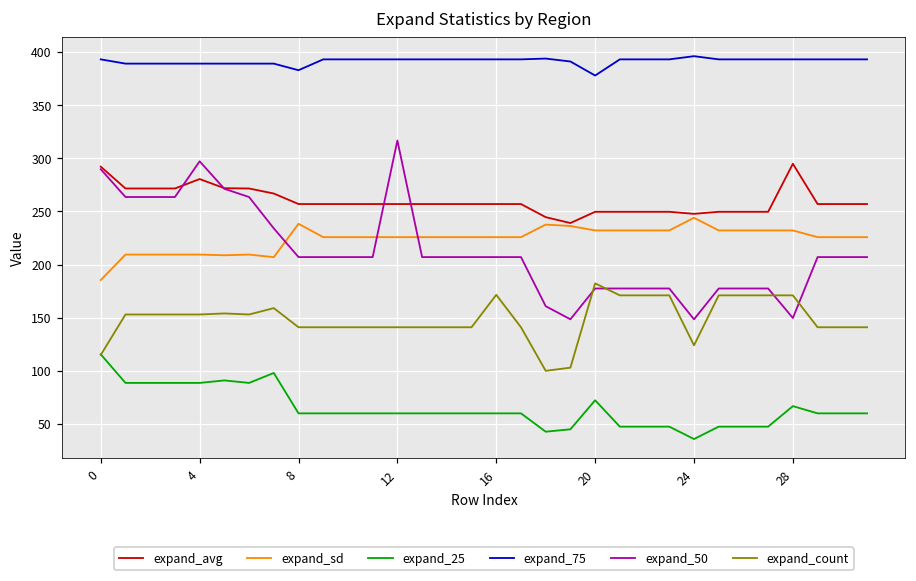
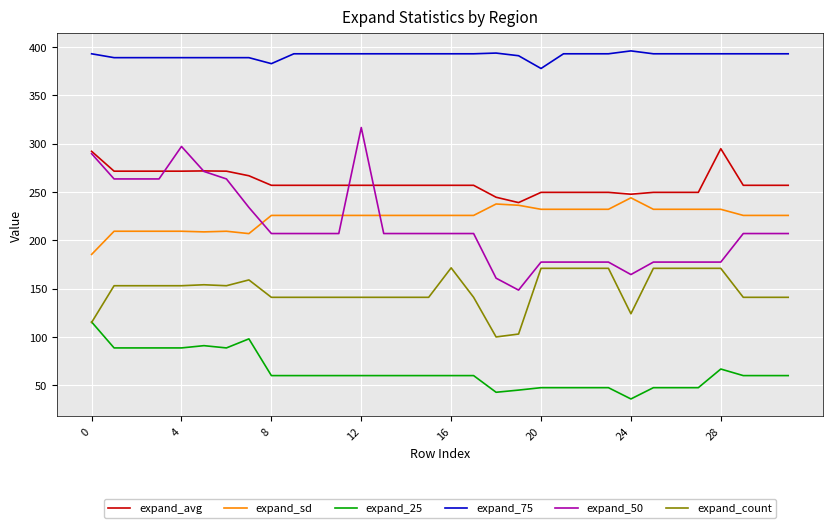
  {
    "expand_avg": {
-     "4": 280,
+     "4": 270,
      "8": 260,
      "12": 260,
      "16": 260,
      "20": 250,
      "24": 250,
      "28": 290
    },
    "expand_sd": {
      "0": 190,
      "4": 210,
-     "8": 240,
+     "8": 230,
      "12": 230,
      "16": 230,
      "20": 230,
      "24": 240,
      "28": 230
    },
    "expand_25": {
      "4": 90,
      "8": 60,
      "12": 60,
      "16": 60,
-     "20": 70,
+     "20": 50,
      "24": 40,
      "28": 70
    },
    "expand_75": {
      "0": 390,
      "4": 390,
      "8": 380,
      "12": 390,
      "16": 390,
      "20": 380,
      "24": 400,
      "28": 390
    },
    "expand_50": {
      "4": 300,
      "8": 210,
      "12": 320,
      "16": 210,
      "20": 180,
-     "24": 150,
-     "28": 150
+     "24": 160,
+     "28": 180
    },
    "expand_count": {
      "4": 150,
      "8": 140,
      "12": 140,
      "16": 170,
-     "20": 180,
+     "20": 170,
      "24": 120,
      "28": 170
    }
  }
